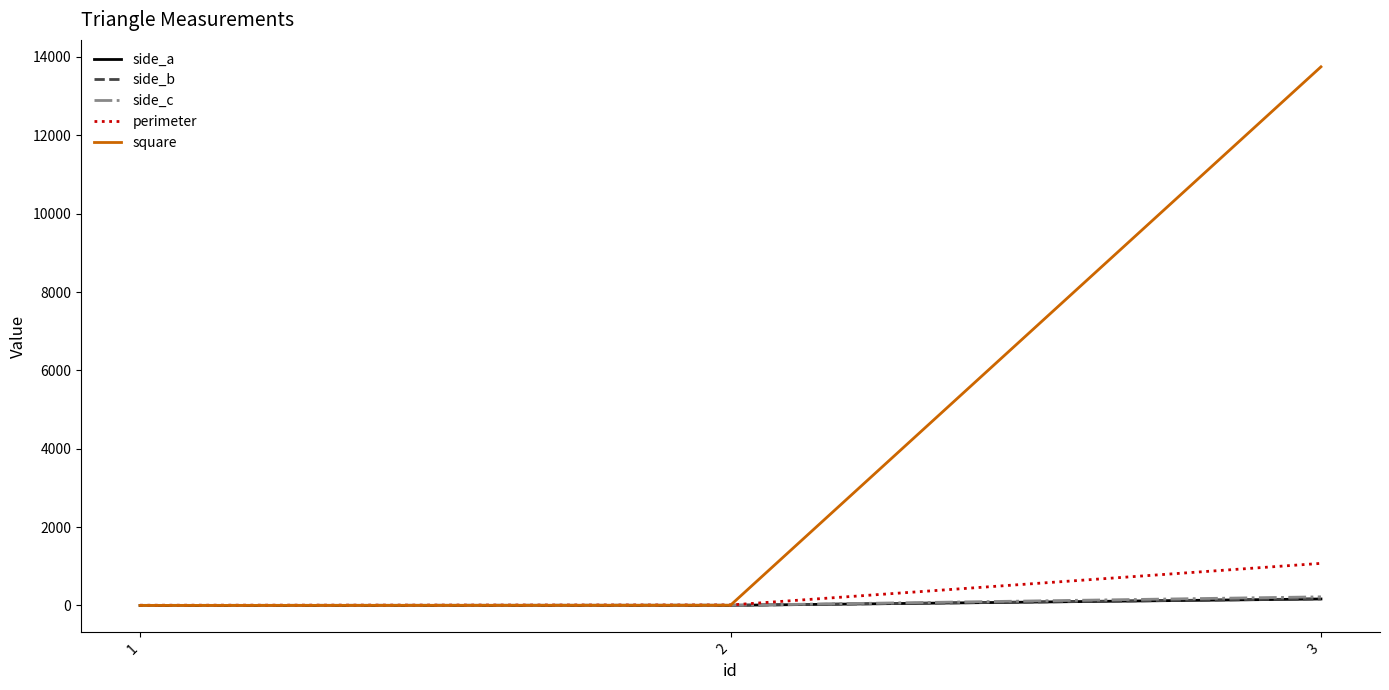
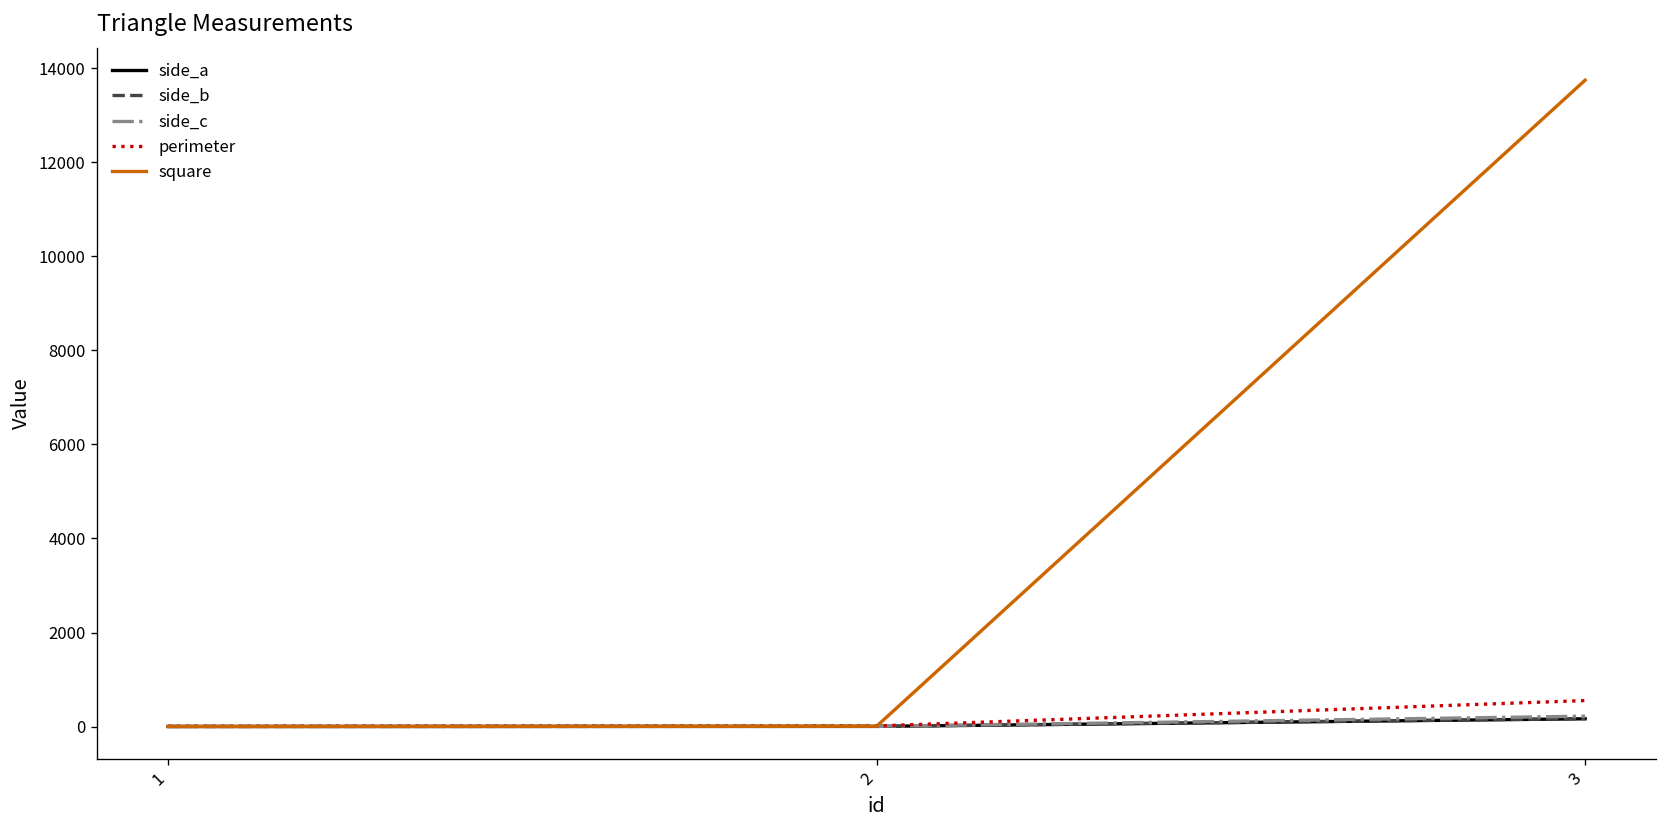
  {
    "perimeter": {
-     "3": 1100
+     "3": 600
    },
    "square": {
      "3": 13700
    }
  }
